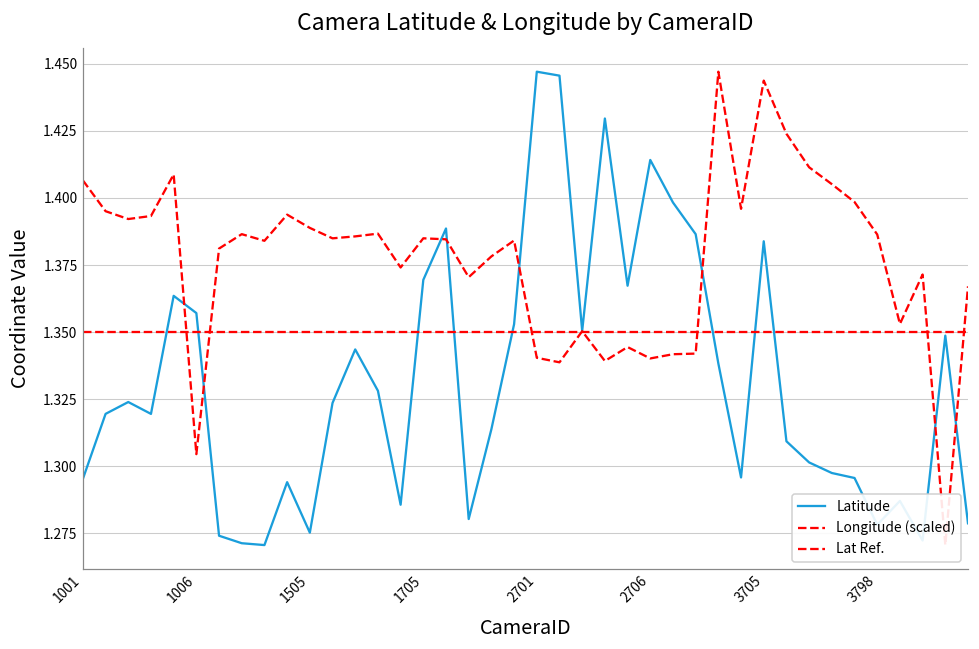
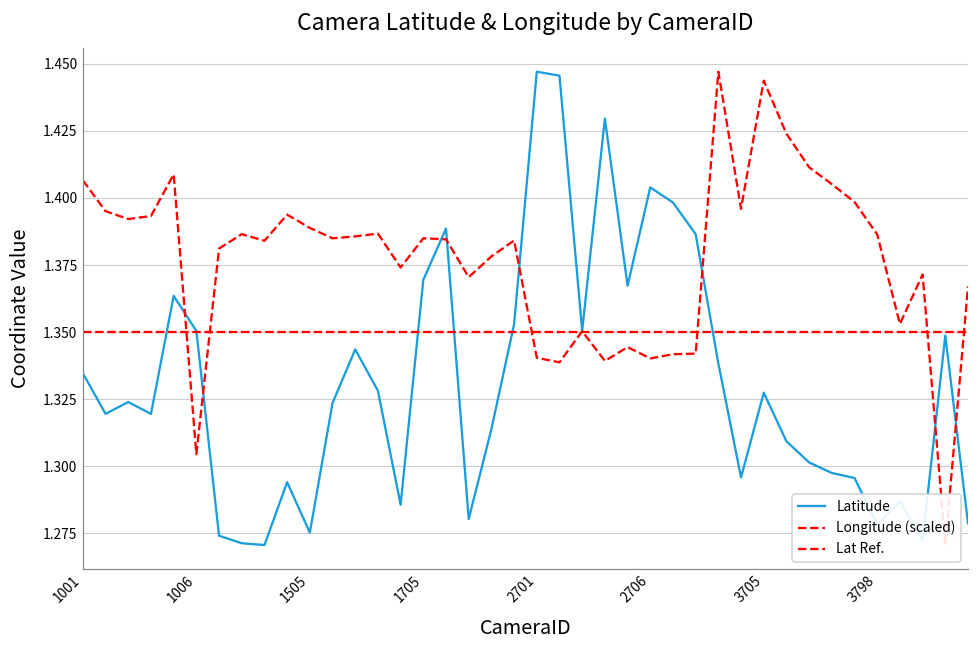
  {
    "Latitude": {
-     "1001": 1.295,
-     "1006": 1.357,
+     "1001": 1.335,
+     "1006": 1.350,
      "1505": 1.275,
      "1705": 1.369,
      "2701": 1.447,
-     "2706": 1.414,
-     "3705": 1.384
+     "2706": 1.404,
+     "3705": 1.327
    },
    "Longitude (scaled)": {
      "1001": 1.407,
      "1006": 1.305,
      "1505": 1.389,
      "1705": 1.385,
      "2701": 1.340,
      "2706": 1.340,
      "3705": 1.444,
      "3798": 1.386
    }
  }
